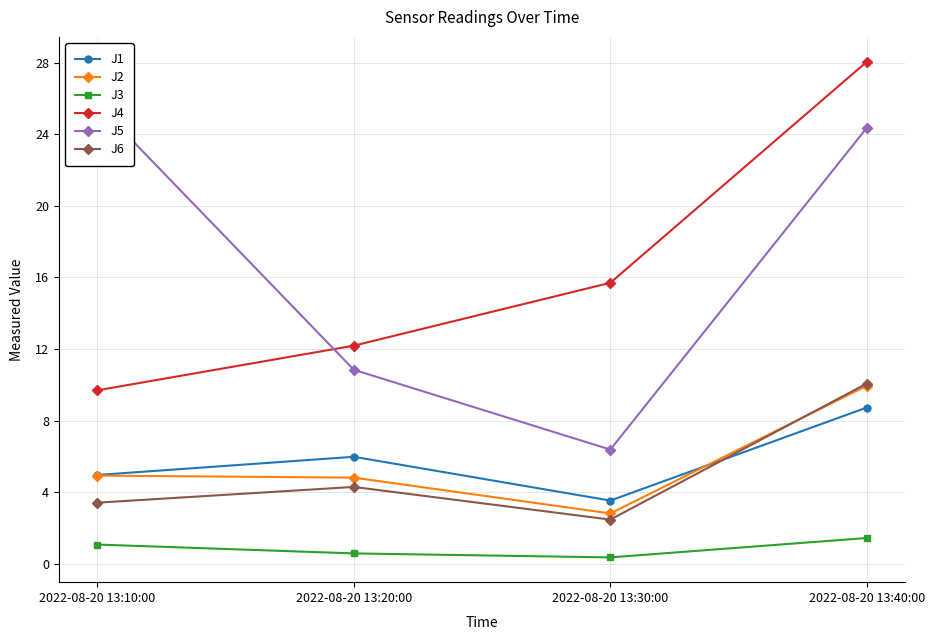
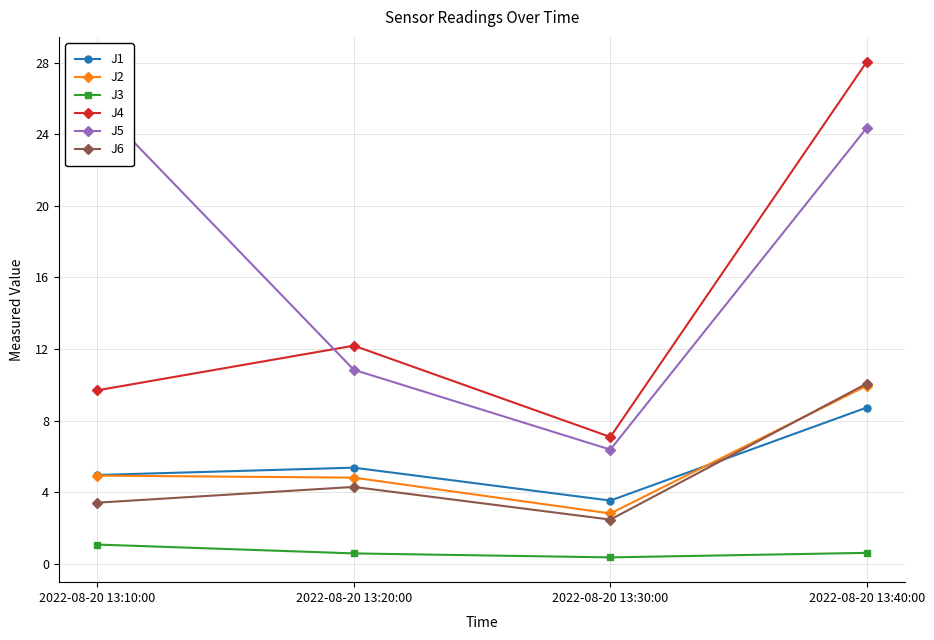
  {
    "J1": {
-     "2022-08-20 13:20:00": 6.0,
+     "2022-08-20 13:20:00": 5.4,
      "2022-08-20 13:30:00": 3.5,
      "2022-08-20 13:40:00": 8.7
    },
    "J2": {
      "2022-08-20 13:20:00": 4.8,
      "2022-08-20 13:30:00": 2.8
    },
    "J3": {
      "2022-08-20 13:10:00": 1.1,
      "2022-08-20 13:20:00": 0.6,
      "2022-08-20 13:30:00": 0.4,
-     "2022-08-20 13:40:00": 1.4
+     "2022-08-20 13:40:00": 0.6
    },
    "J4": {
      "2022-08-20 13:10:00": 9.7,
      "2022-08-20 13:20:00": 12.2,
-     "2022-08-20 13:30:00": 15.7,
+     "2022-08-20 13:30:00": 7.1,
      "2022-08-20 13:40:00": 28.1
    },
    "J5": {
      "2022-08-20 13:20:00": 10.8,
      "2022-08-20 13:30:00": 6.4,
      "2022-08-20 13:40:00": 24.4
    },
    "J6": {
      "2022-08-20 13:10:00": 3.4,
      "2022-08-20 13:20:00": 4.3,
      "2022-08-20 13:30:00": 2.5
    }
  }
